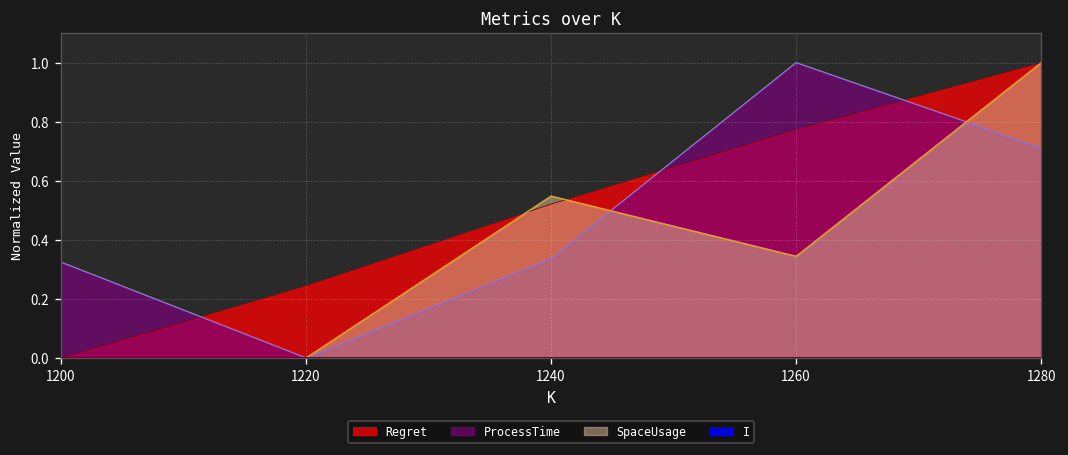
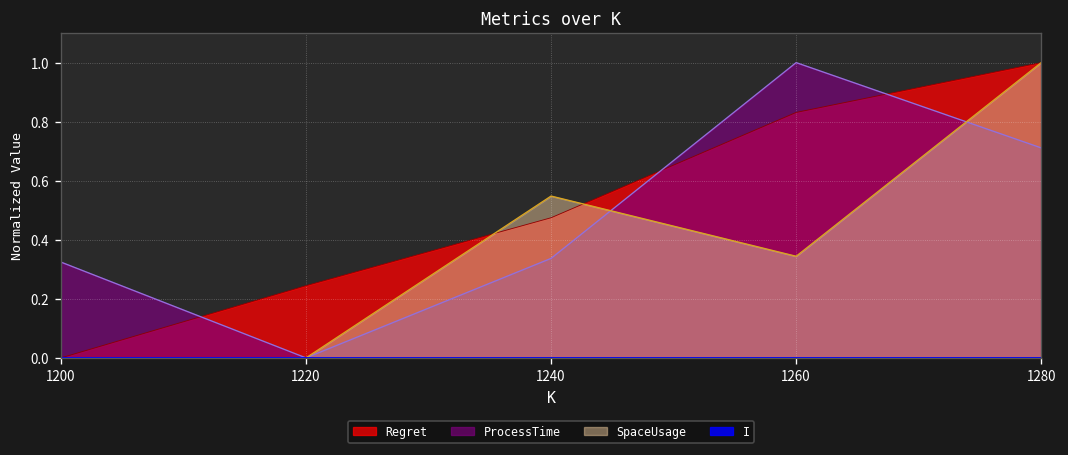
  {
    "Regret": {
      "1220": 0.24,
-     "1240": 0.52,
-     "1260": 0.77
+     "1240": 0.47,
+     "1260": 0.83
    },
    "ProcessTime": {
      "1200": 0.32,
      "1240": 0.34,
      "1260": 1.00,
      "1280": 0.71
    },
    "SpaceUsage": {
      "1240": 0.55,
      "1260": 0.34
    },
    "I": {
      "1240": 0.00,
      "1260": 0.00,
      "1280": 0.00
    }
  }
